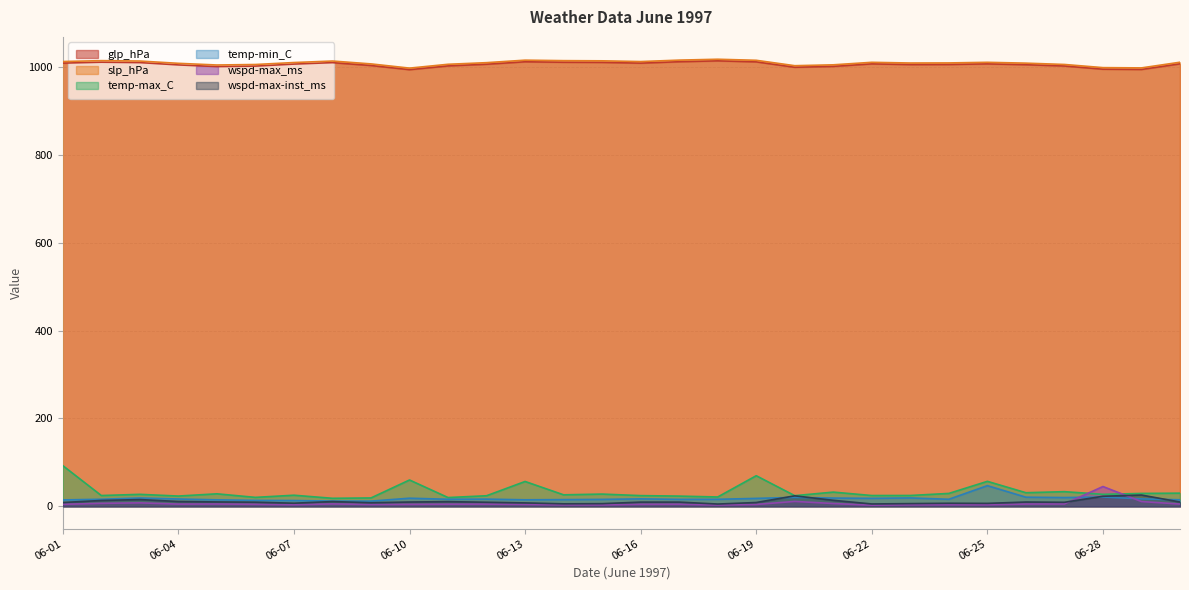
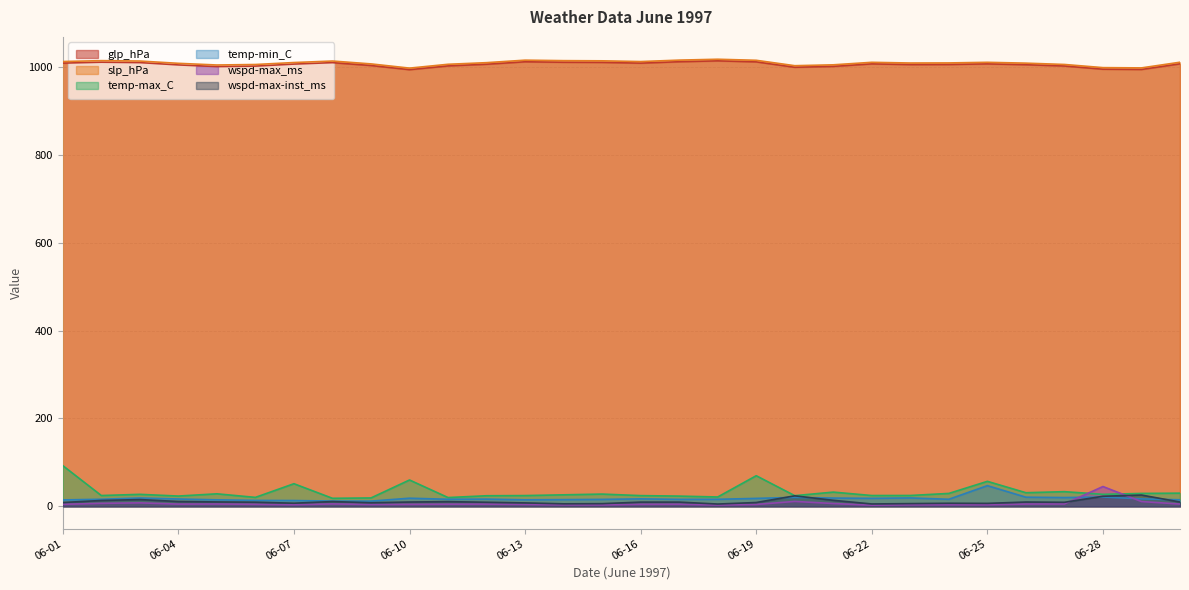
  {
    "temp-max_C": {
      "06-01": 90,
      "06-04": 20,
-     "06-07": 30,
+     "06-07": 50,
      "06-10": 60,
-     "06-13": 60,
+     "06-13": 20,
      "06-16": 20,
      "06-19": 70,
      "06-22": 20,
      "06-25": 60
    },
    "temp-min_C": {
      "06-01": 10,
      "06-07": 10,
      "06-10": 20,
      "06-13": 10,
      "06-16": 20,
      "06-19": 20,
      "06-22": 20,
      "06-25": 50
    },
    "wspd-max_ms": {
      "06-04": 10,
      "06-28": 50
    }
  }
